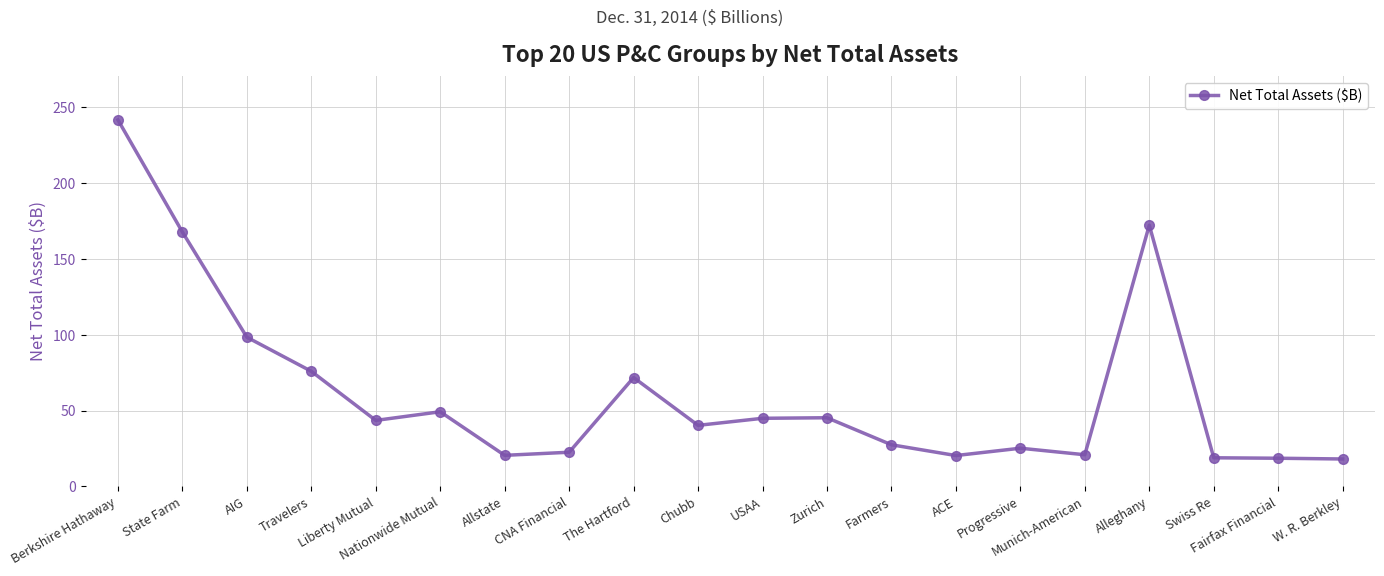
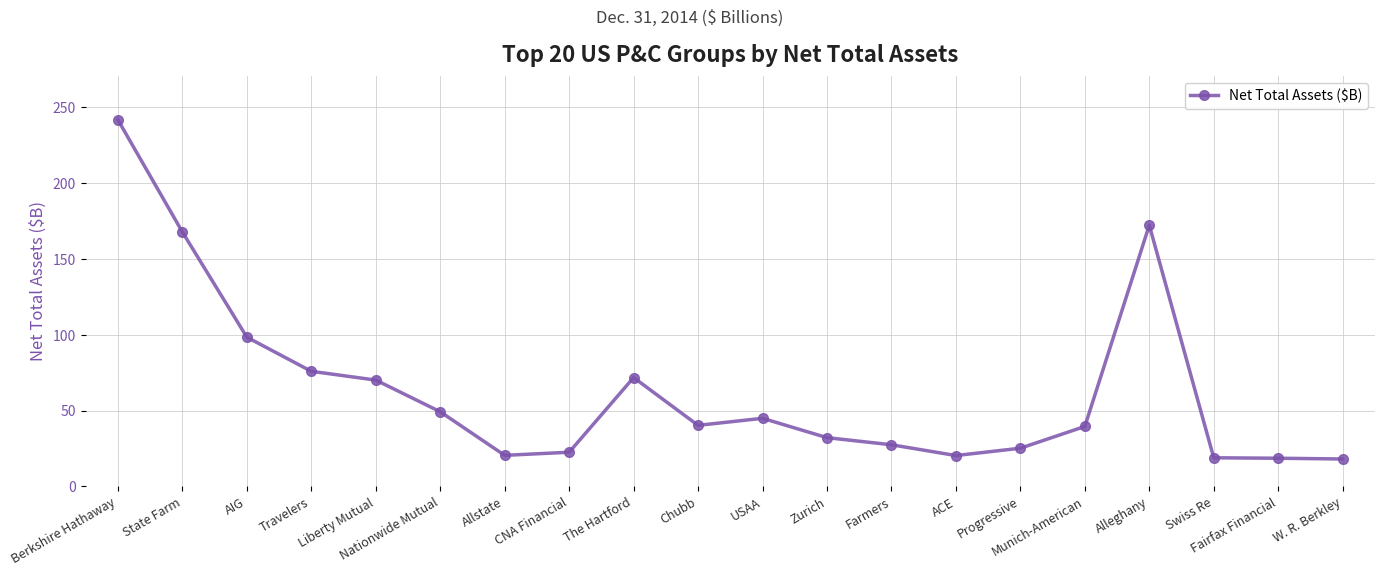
  {
    "Berkshire Hathaway": 242,
    "State Farm": 168,
    "AIG": 98,
    "Travelers": 76,
-   "Liberty Mutual": 44,
+   "Liberty Mutual": 70,
    "Nationwide Mutual": 49,
    "Allstate": 21,
    "CNA Financial": 23,
    "The Hartford": 72,
    "Chubb": 40,
    "USAA": 45,
-   "Zurich": 45,
+   "Zurich": 32,
    "Farmers": 27,
    "ACE": 20,
    "Progressive": 25,
-   "Munich-American": 21,
+   "Munich-American": 40,
    "Alleghany": 172,
    "Swiss Re": 19,
    "Fairfax Financial": 19,
    "W. R. Berkley": 18
  }
